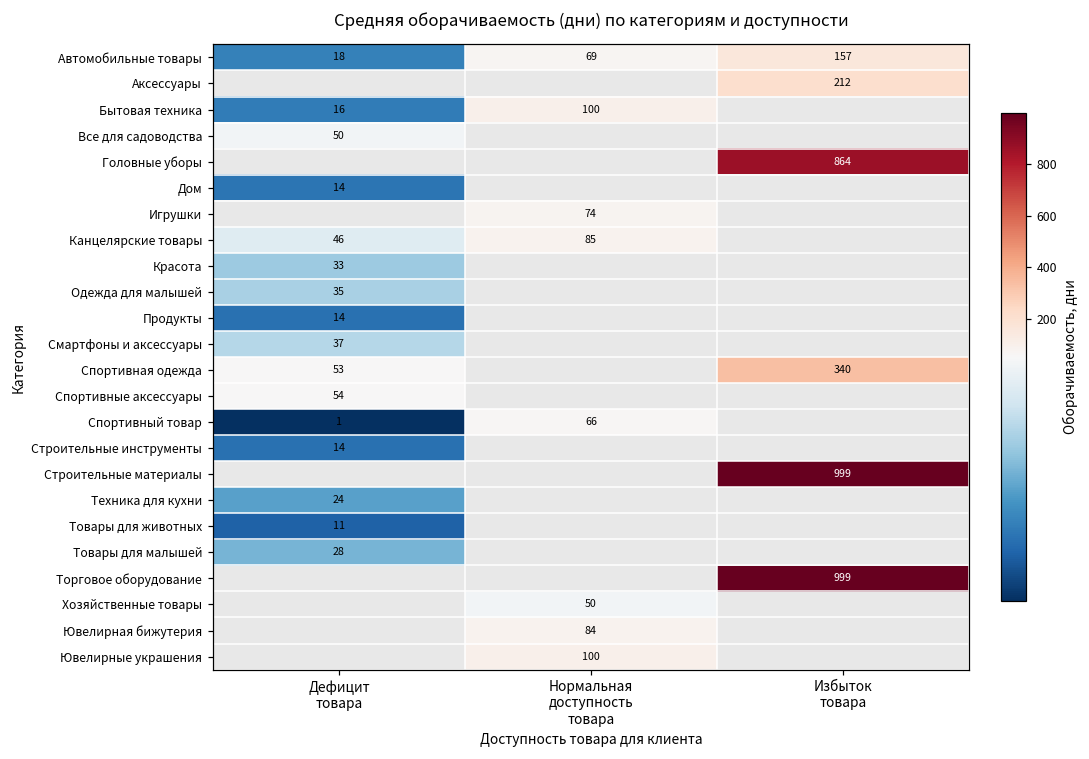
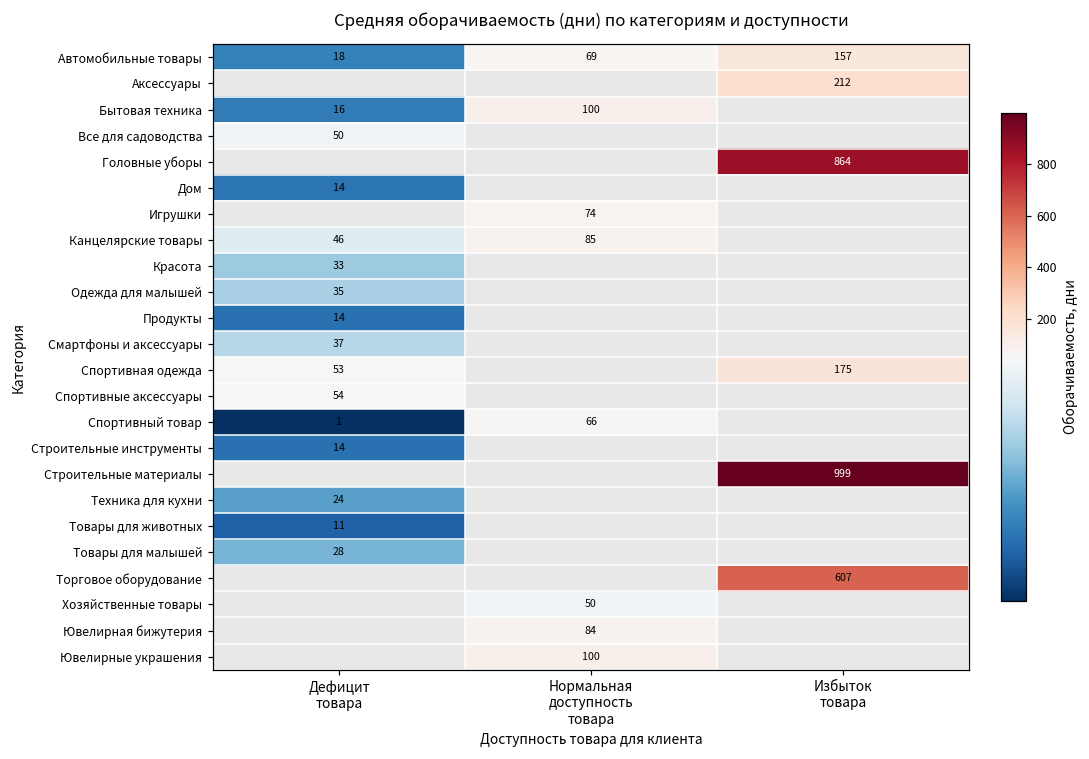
  {
    "Автомобильные товары": {
      "Дефицит товара": 18,
      "Нормальная доступность товара": 69,
      "Избыток товара": 157
    },
    "Аксессуары": {
      "Избыток товара": 212
    },
    "Бытовая техника": {
      "Дефицит товара": 16,
      "Нормальная доступность товара": 100
    },
    "Все для садоводства": {
      "Дефицит товара": 50
    },
    "Головные уборы": {
      "Избыток товара": 864
    },
    "Дом": {
      "Дефицит товара": 14
    },
    "Игрушки": {
      "Нормальная доступность товара": 74
    },
    "Канцелярские товары": {
      "Дефицит товара": 46,
      "Нормальная доступность товара": 85
    },
    "Красота": {
      "Дефицит товара": 33
    },
    "Одежда для малышей": {
      "Дефицит товара": 35
    },
    "Продукты": {
      "Дефицит товара": 14
    },
    "Смартфоны и аксессуары": {
      "Дефицит товара": 37
    },
    "Спортивная одежда": {
      "Дефицит товара": 53,
-     "Избыток товара": 340
+     "Избыток товара": 175
    },
    "Спортивные аксессуары": {
      "Дефицит товара": 54
    },
    "Спортивный товар": {
      "Дефицит товара": 1,
      "Нормальная доступность товара": 66
    },
    "Строительные инструменты": {
      "Дефицит товара": 14
    },
    "Строительные материалы": {
      "Избыток товара": 999
    },
    "Техника для кухни": {
      "Дефицит товара": 24
    },
    "Товары для животных": {
      "Дефицит товара": 11
    },
    "Товары для малышей": {
      "Дефицит товара": 28
    },
    "Торговое оборудование": {
-     "Избыток товара": 999
+     "Избыток товара": 607
    },
    "Хозяйственные товары": {
      "Нормальная доступность товара": 50
    },
    "Ювелирная бижутерия": {
      "Нормальная доступность товара": 84
    },
    "Ювелирные украшения": {
      "Нормальная доступность товара": 100
    }
  }
